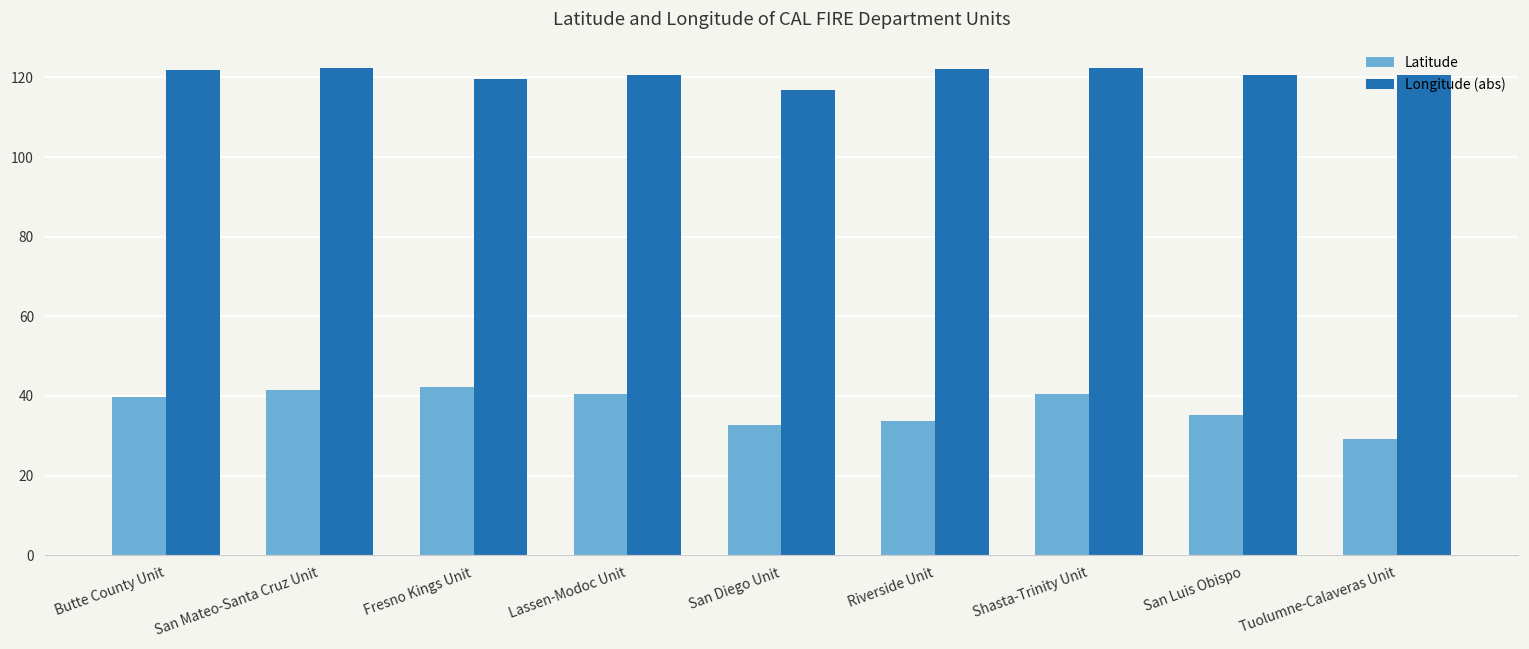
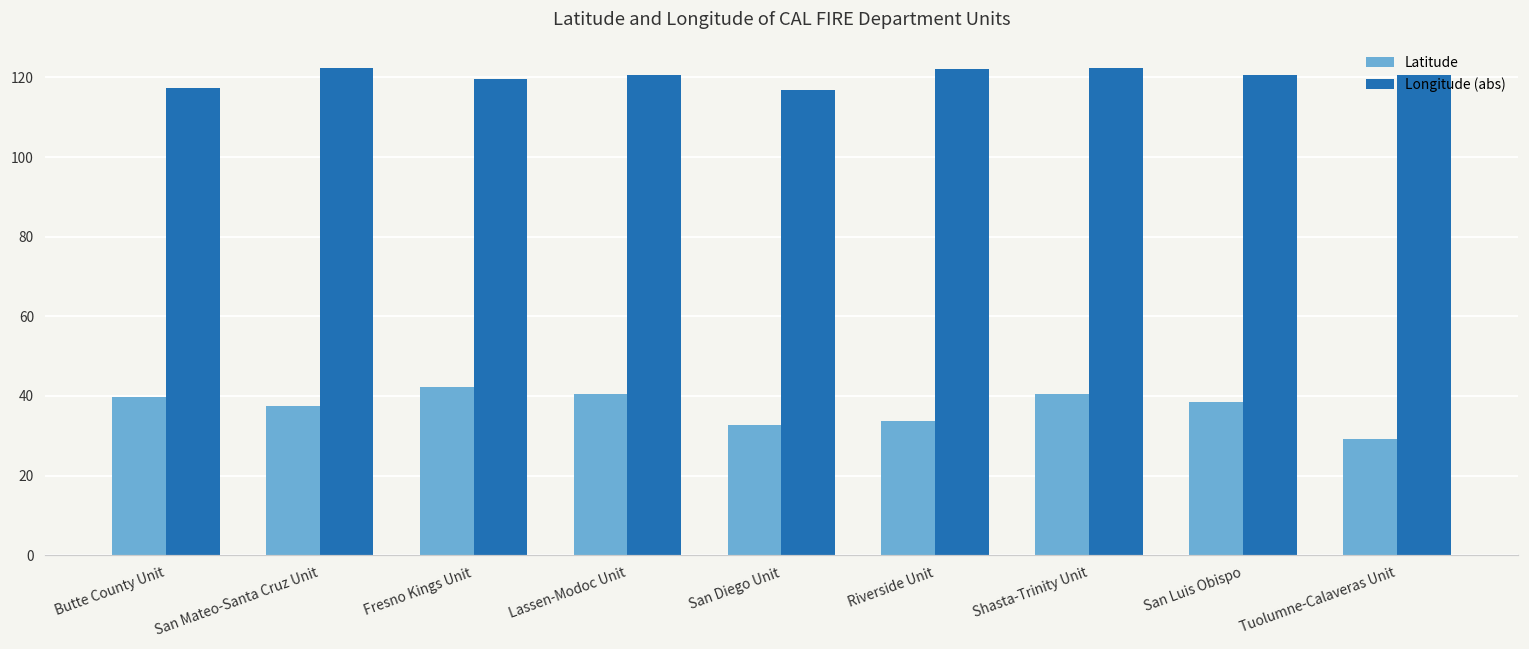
  {
    "Latitude": {
      "Butte County Unit": 40,
-     "San Mateo-Santa Cruz Unit": 42,
+     "San Mateo-Santa Cruz Unit": 38,
      "Fresno Kings Unit": 42,
      "Lassen-Modoc Unit": 40,
      "San Diego Unit": 33,
      "Riverside Unit": 34,
      "Shasta-Trinity Unit": 41,
-     "San Luis Obispo": 35,
+     "San Luis Obispo": 39,
      "Tuolumne-Calaveras Unit": 29
    },
    "Longitude (abs)": {
-     "Butte County Unit": 122,
+     "Butte County Unit": 117,
      "San Mateo-Santa Cruz Unit": 122,
      "Fresno Kings Unit": 120,
      "Lassen-Modoc Unit": 121,
      "San Diego Unit": 117,
      "Riverside Unit": 122,
      "Shasta-Trinity Unit": 122,
      "San Luis Obispo": 121,
      "Tuolumne-Calaveras Unit": 121
    }
  }
